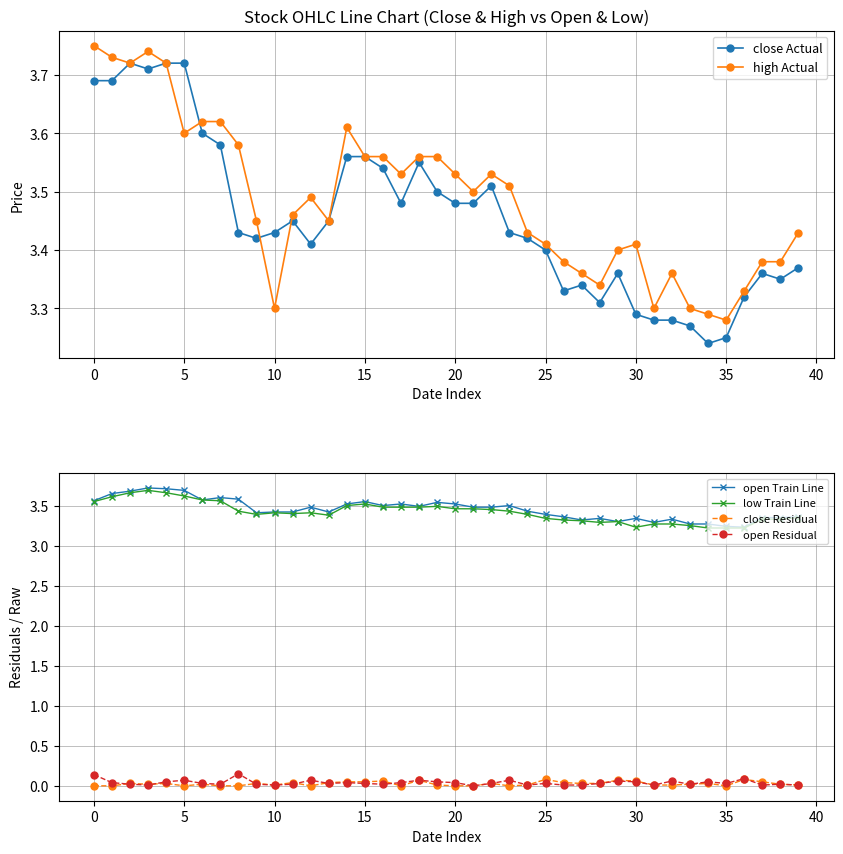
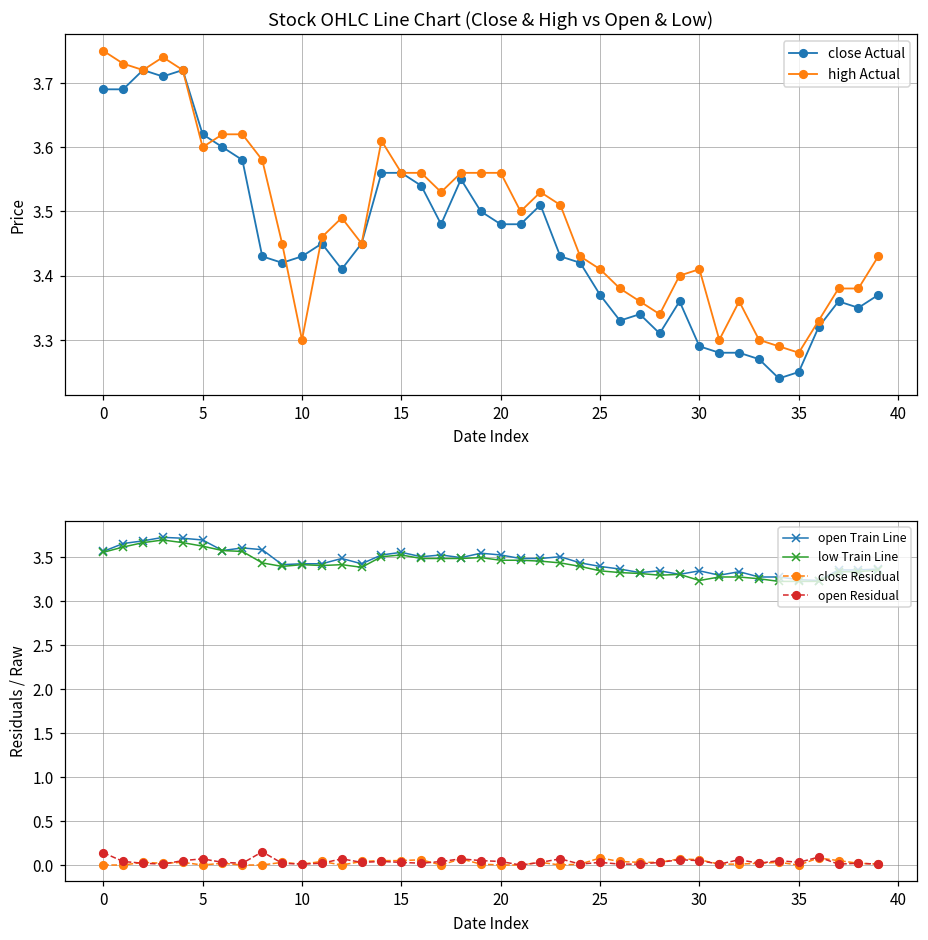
  {
    "Stock OHLC Line Chart (Close & High vs Open & Low)": {
      "close Actual": {
        "0": 3.69,
-       "5": 3.72,
+       "5": 3.62,
        "10": 3.43,
        "20": 3.48,
-       "25": 3.40,
+       "25": 3.37,
        "30": 3.29,
        "35": 3.25
      },
      "high Actual": {
        "0": 3.75,
        "5": 3.60,
        "10": 3.30,
-       "20": 3.53,
+       "20": 3.56,
        "25": 3.41,
        "30": 3.41,
        "35": 3.28
      }
    }
  }
